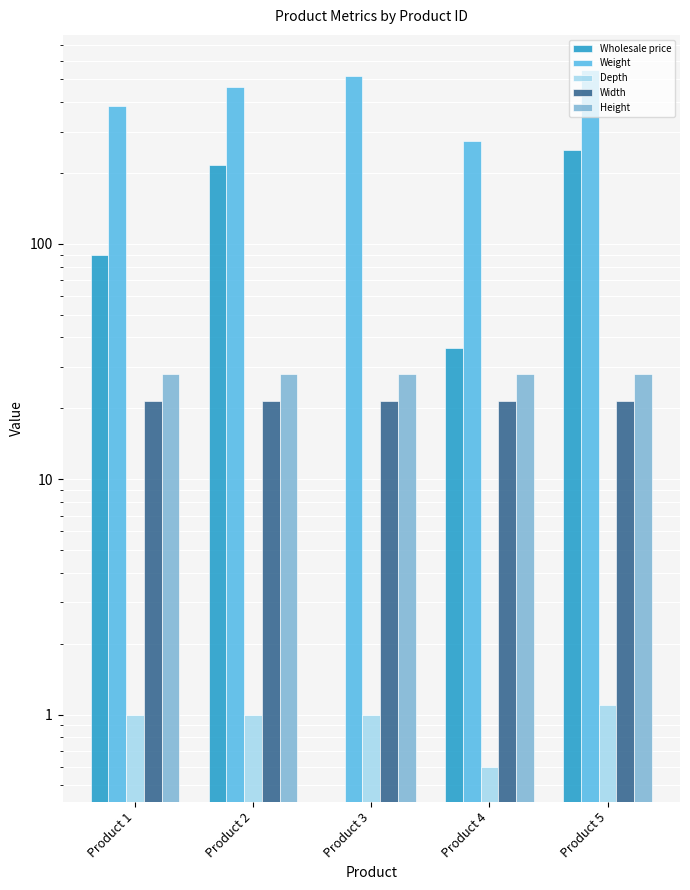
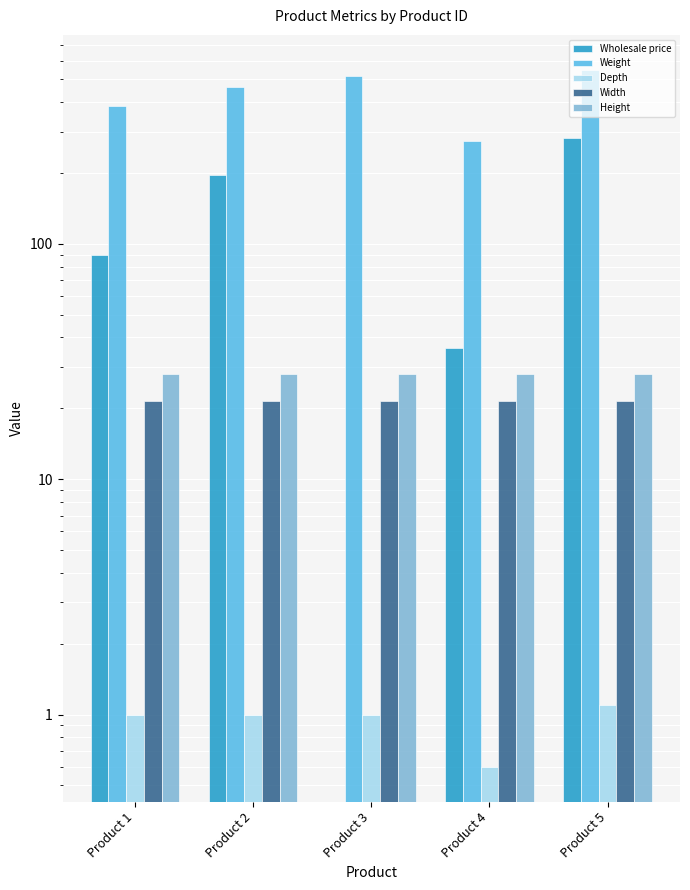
  {
    "Wholesale price": {
      "Product 1": 90,
-     "Product 2": 220,
+     "Product 2": 200,
      "Product 4": 36,
-     "Product 5": 250
+     "Product 5": 280
    },
    "Width": {
      "Product 1": 21,
      "Product 2": 21,
      "Product 3": 21,
      "Product 4": 21,
      "Product 5": 21
    }
  }
